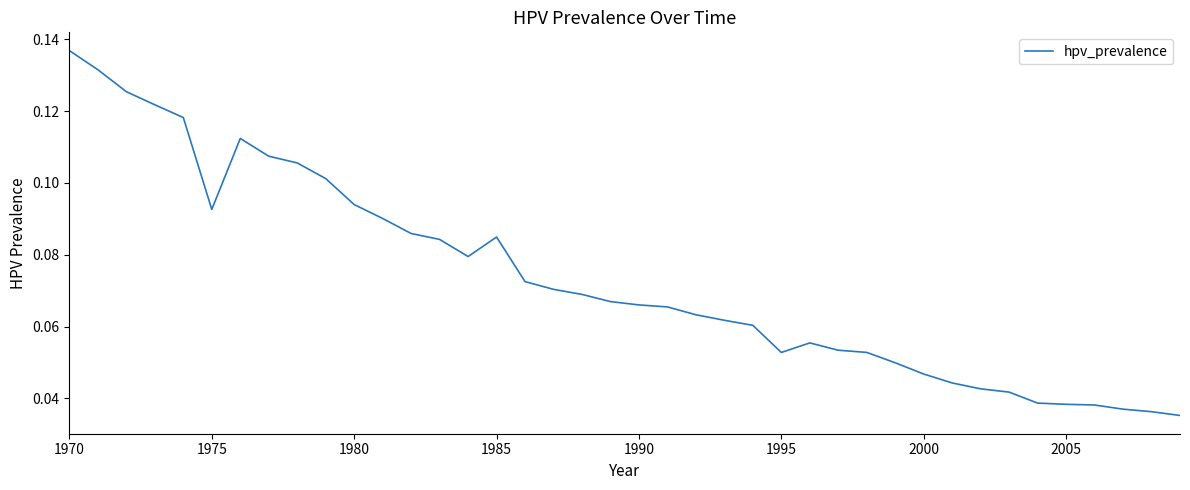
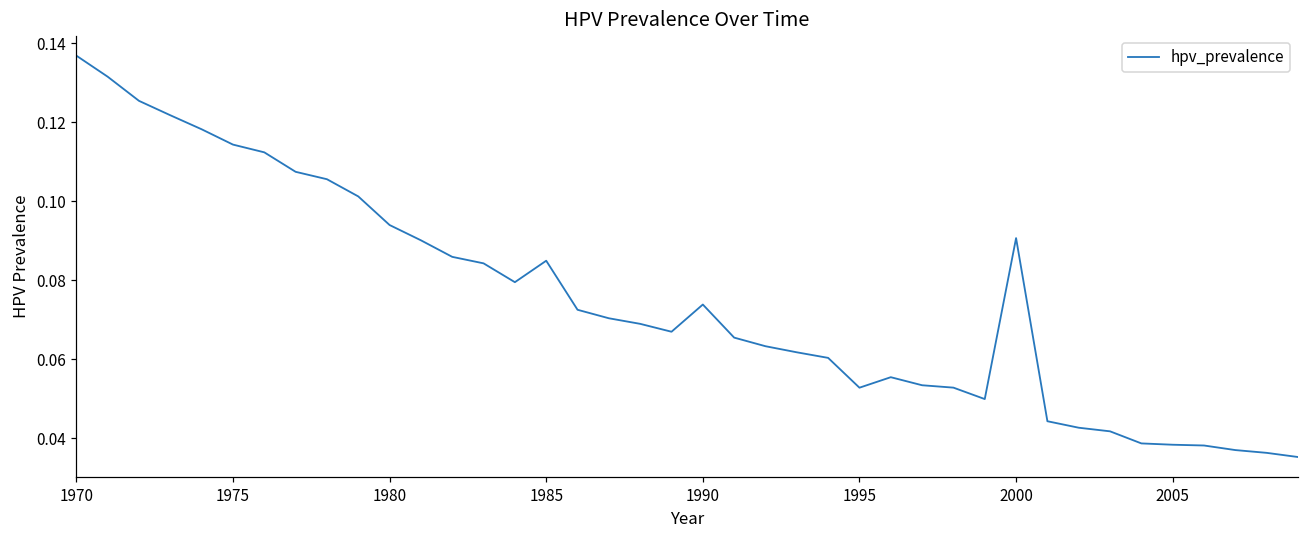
  {
    "1970": 0.137,
-   "1975": 0.093,
+   "1975": 0.114,
    "1980": 0.094,
    "1985": 0.085,
-   "1990": 0.066,
+   "1990": 0.074,
    "1995": 0.053,
-   "2000": 0.047,
+   "2000": 0.091,
    "2005": 0.038
  }
